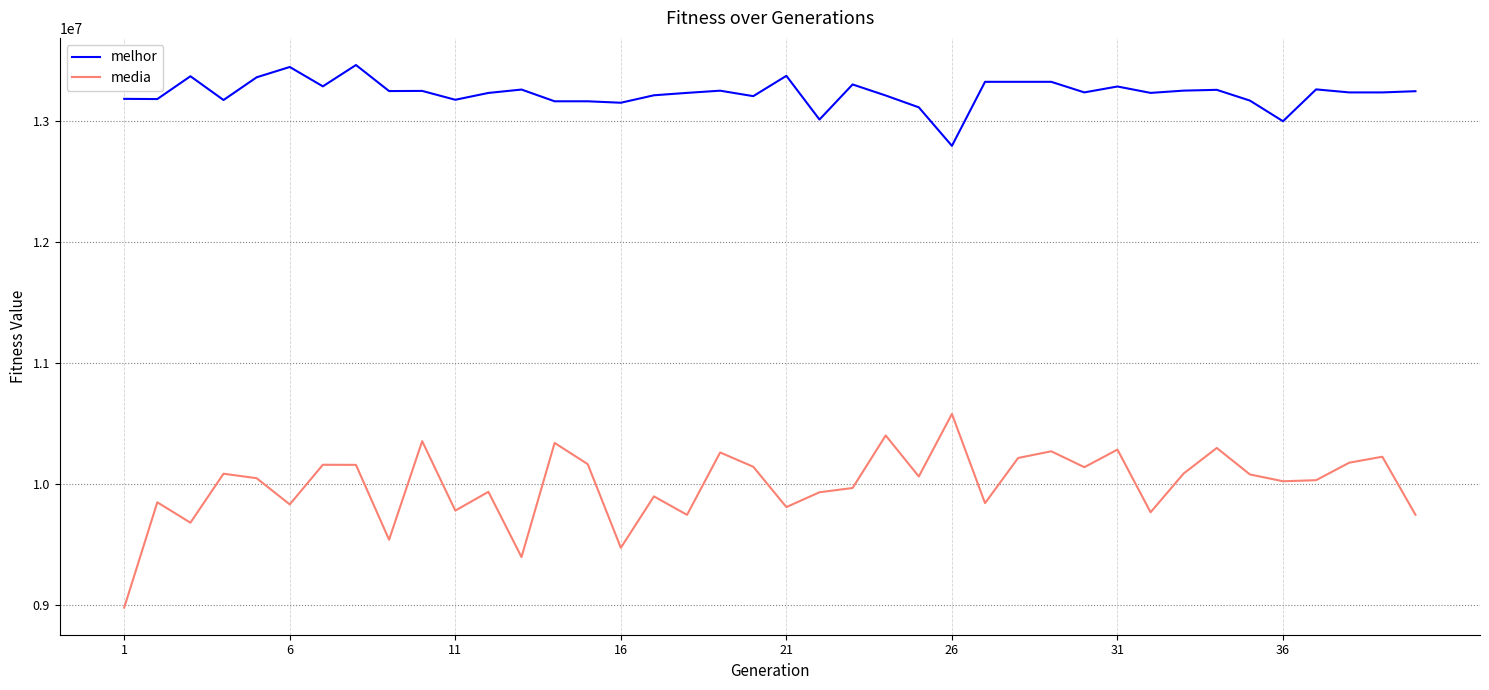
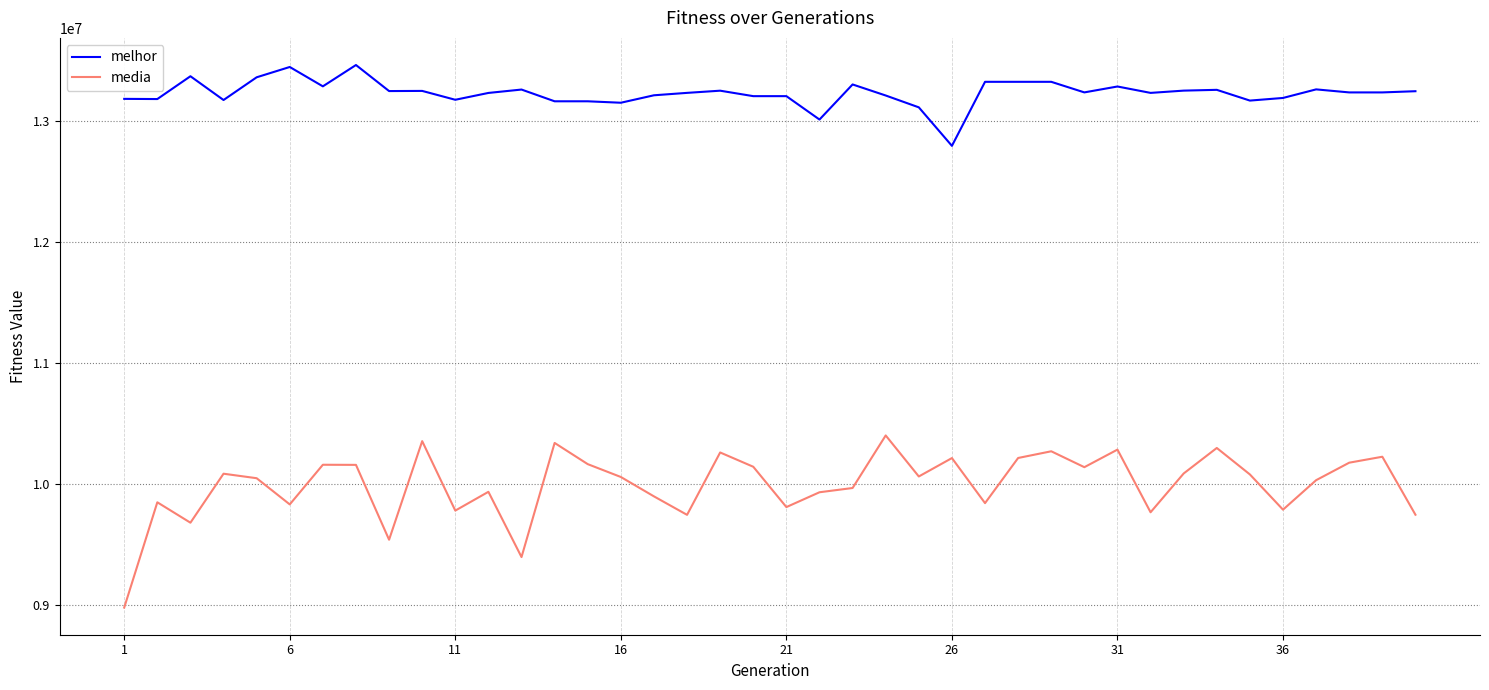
  {
    "melhor": {
      "1": 13180000,
      "6": 13440000,
      "11": 13170000,
      "16": 13150000,
-     "21": 13370000,
+     "21": 13200000,
      "26": 12790000,
      "31": 13280000,
-     "36": 13000000
+     "36": 13190000
    },
    "media": {
      "1": 8980000,
      "6": 9830000,
      "11": 9780000,
-     "16": 9470000,
+     "16": 10060000,
      "21": 9810000,
-     "26": 10580000,
+     "26": 10210000,
      "31": 10280000,
-     "36": 10020000
+     "36": 9790000
    }
  }
